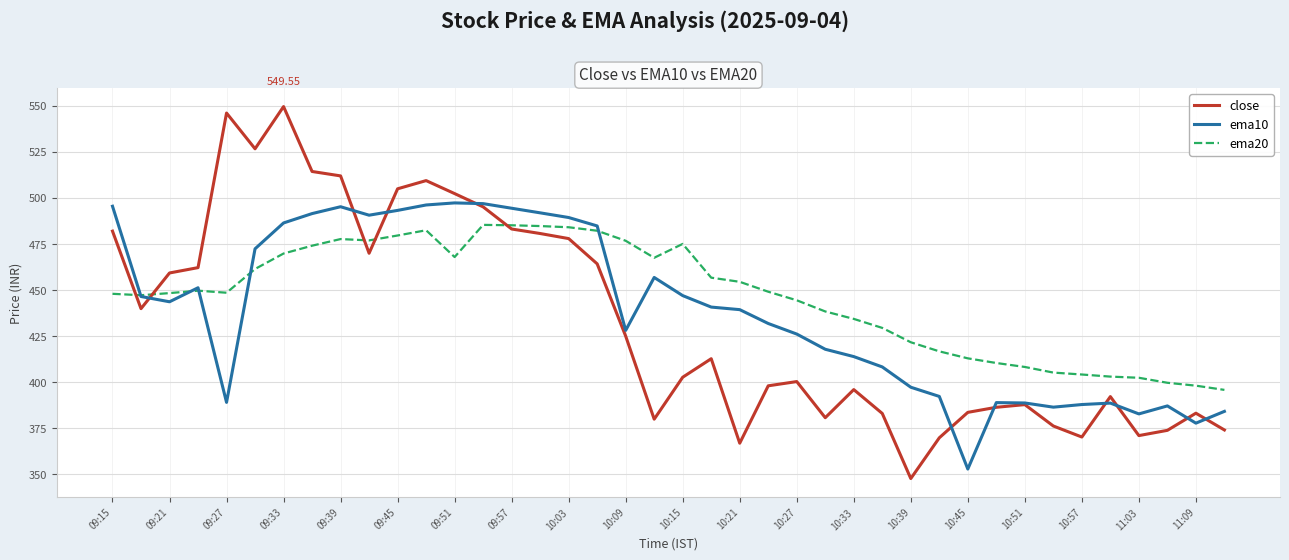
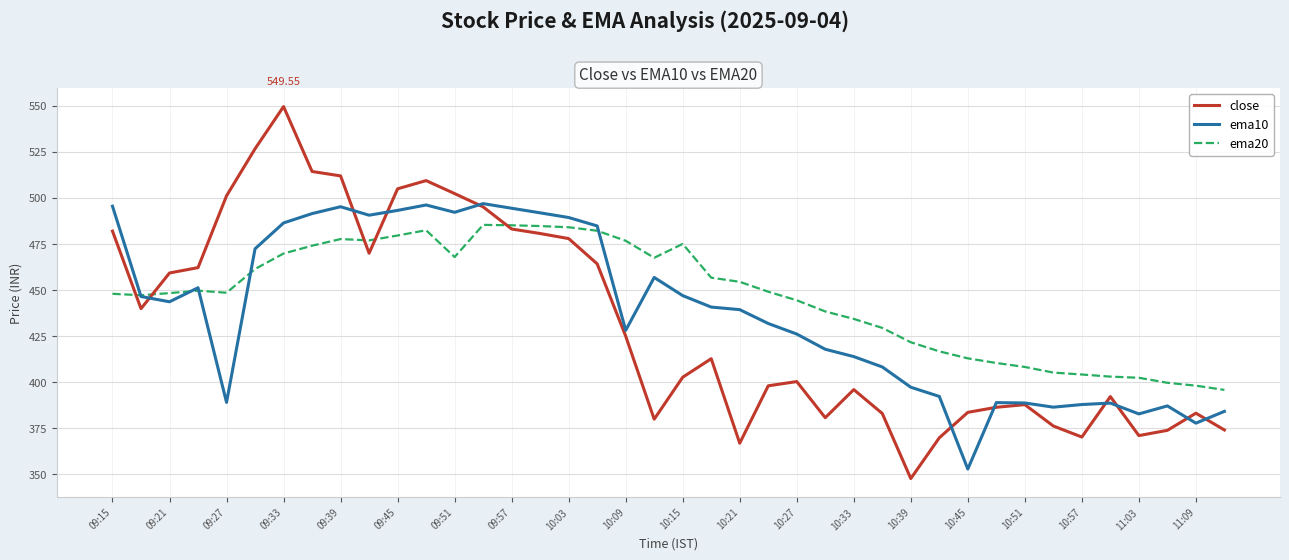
  {
    "close": {
      "09:15": 482,
      "09:21": 459,
-     "09:27": 546,
+     "09:27": 501,
      "09:39": 512,
      "09:45": 505,
      "09:51": 502,
      "09:57": 483,
      "10:03": 478,
      "10:09": 425,
      "10:15": 403,
      "10:21": 367,
      "10:27": 400,
      "10:33": 396,
      "10:39": 348,
      "10:45": 384,
      "10:57": 370,
      "11:03": 371,
      "11:09": 383
    },
    "ema10": {
      "09:15": 496,
      "09:21": 444,
      "09:27": 389,
      "09:33": 486,
      "09:39": 495,
      "09:45": 493,
-     "09:51": 497,
+     "09:51": 492,
      "09:57": 494,
      "10:03": 489,
      "10:09": 428,
      "10:15": 447,
      "10:21": 439,
      "10:27": 426,
      "10:33": 414,
      "10:39": 397,
      "10:45": 353,
      "10:57": 388,
      "11:03": 383,
      "11:09": 378
    },
    "ema20": {
      "09:15": 448,
      "09:21": 448,
      "09:27": 449,
      "09:33": 470,
      "09:39": 478,
      "09:45": 480,
      "09:51": 468,
      "09:57": 485,
      "10:03": 484,
      "10:09": 477,
      "10:15": 475,
      "10:21": 455,
      "10:27": 444,
      "10:33": 434,
      "10:39": 422,
      "10:45": 413,
      "10:51": 408,
      "10:57": 404,
      "11:03": 402,
      "11:09": 398
    }
  }
